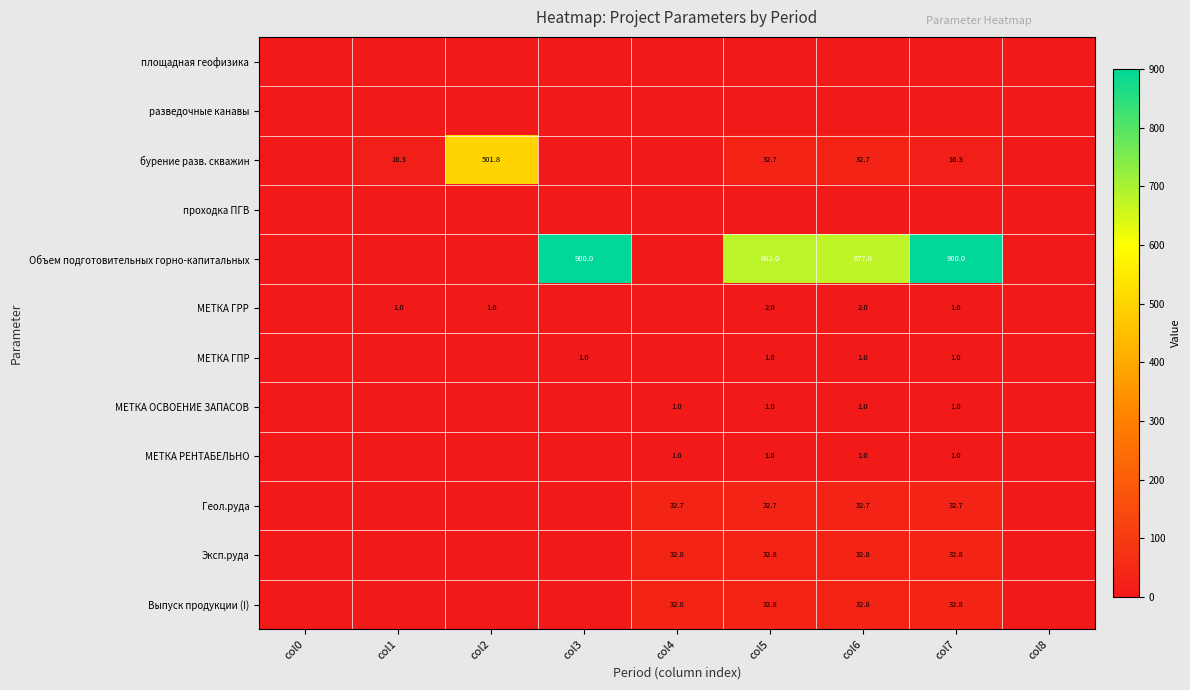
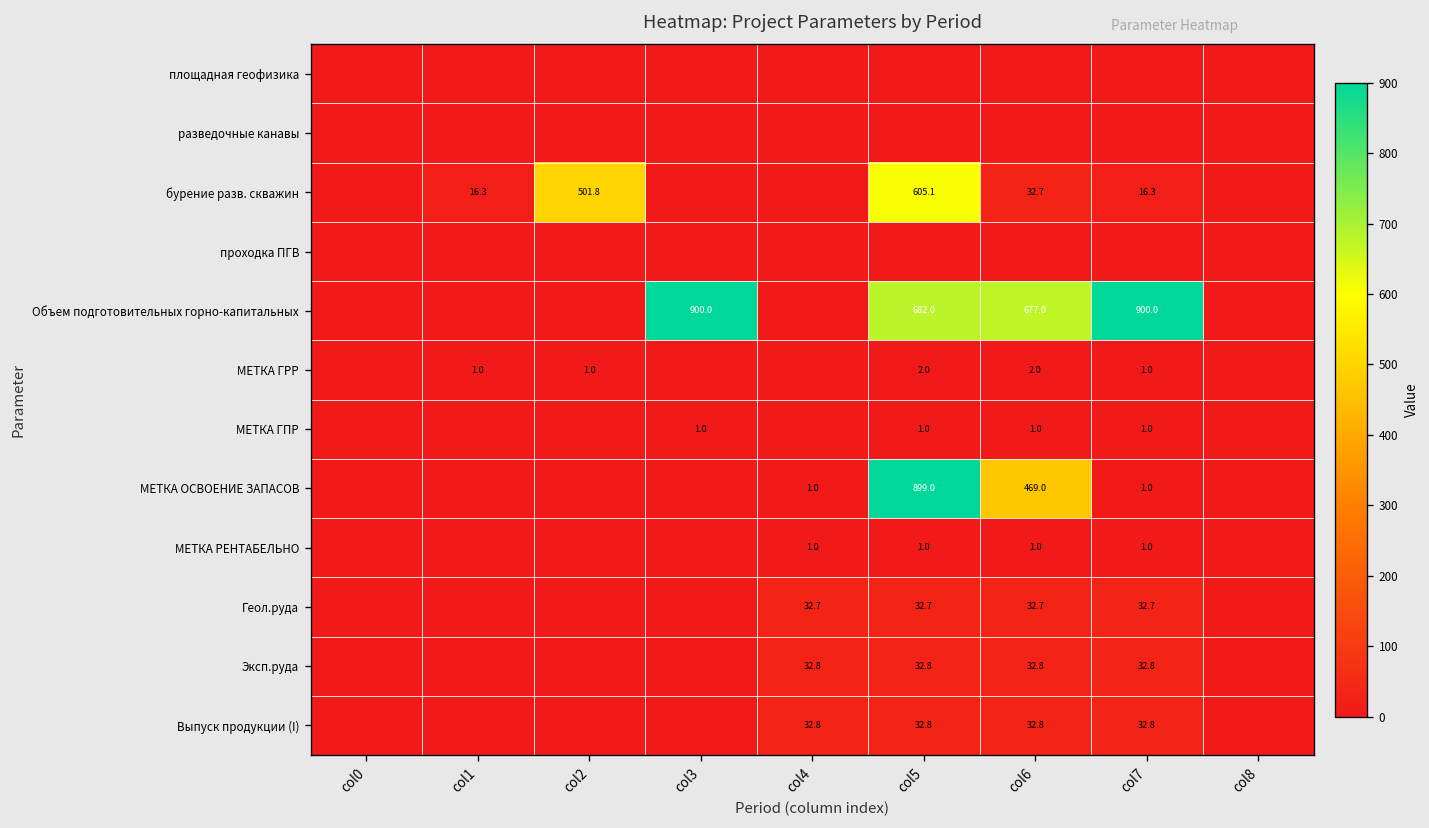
  {
    "бурение разв. скважин": {
      "col1": 16.3,
      "col2": 501.8,
-     "col5": 32.7,
+     "col5": 605.1,
      "col6": 32.7,
      "col7": 16.3
    },
    "Объем подготовительных горно-капитальных": {
      "col3": 900.0,
      "col5": 682.0,
      "col6": 677.0,
      "col7": 900.0
    },
    "МЕТКА ГРР": {
      "col1": 1.0,
      "col2": 1.0,
      "col5": 2.0,
      "col6": 2.0,
      "col7": 1.0
    },
    "МЕТКА ГПР": {
      "col3": 1.0,
      "col5": 1.0,
      "col6": 1.0,
      "col7": 1.0
    },
    "МЕТКА ОСВОЕНИЕ ЗАПАСОВ": {
      "col4": 1.0,
-     "col5": 1.0,
-     "col6": 1.0,
+     "col5": 899.0,
+     "col6": 469.0,
      "col7": 1.0
    },
    "МЕТКА РЕНТАБЕЛЬНО": {
      "col4": 1.0,
      "col5": 1.0,
      "col6": 1.0,
      "col7": 1.0
    },
    "Геол.руда": {
      "col4": 32.7,
      "col5": 32.7,
      "col6": 32.7,
      "col7": 32.7
    },
    "Эксп.руда": {
      "col4": 32.8,
      "col5": 32.8,
      "col6": 32.8,
      "col7": 32.8
    },
    "Выпуск продукции (I)": {
      "col4": 32.8,
      "col5": 32.8,
      "col6": 32.8,
      "col7": 32.8
    }
  }
